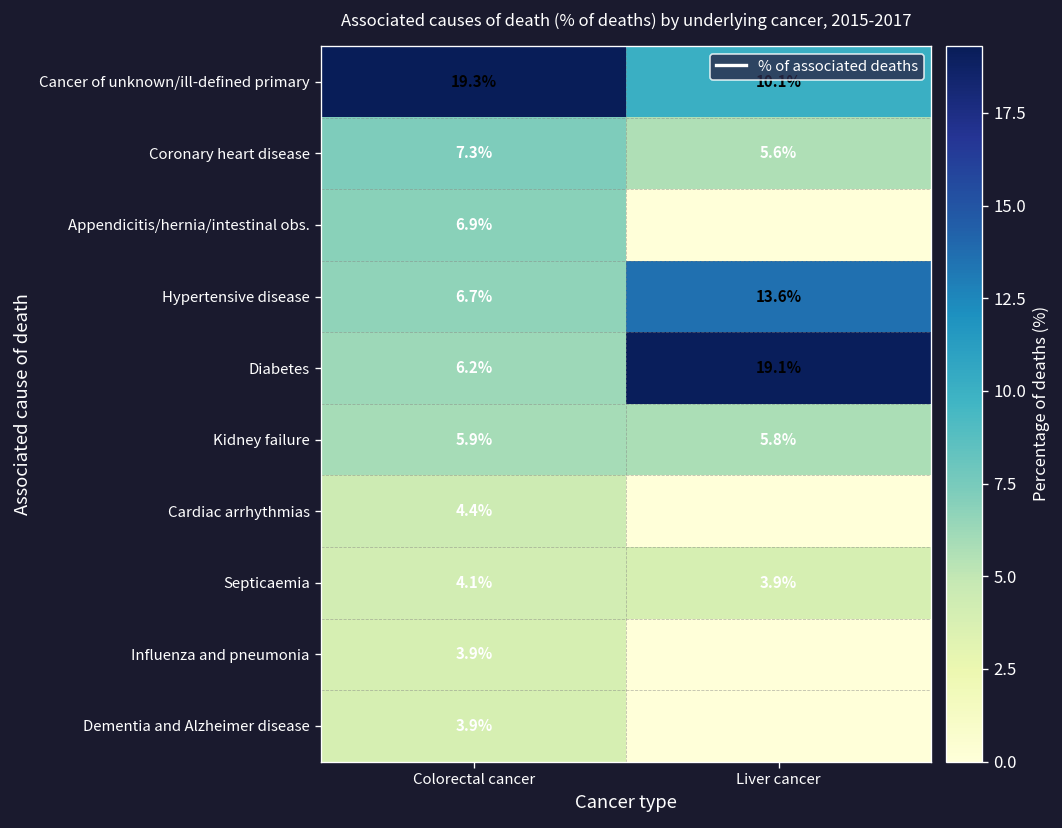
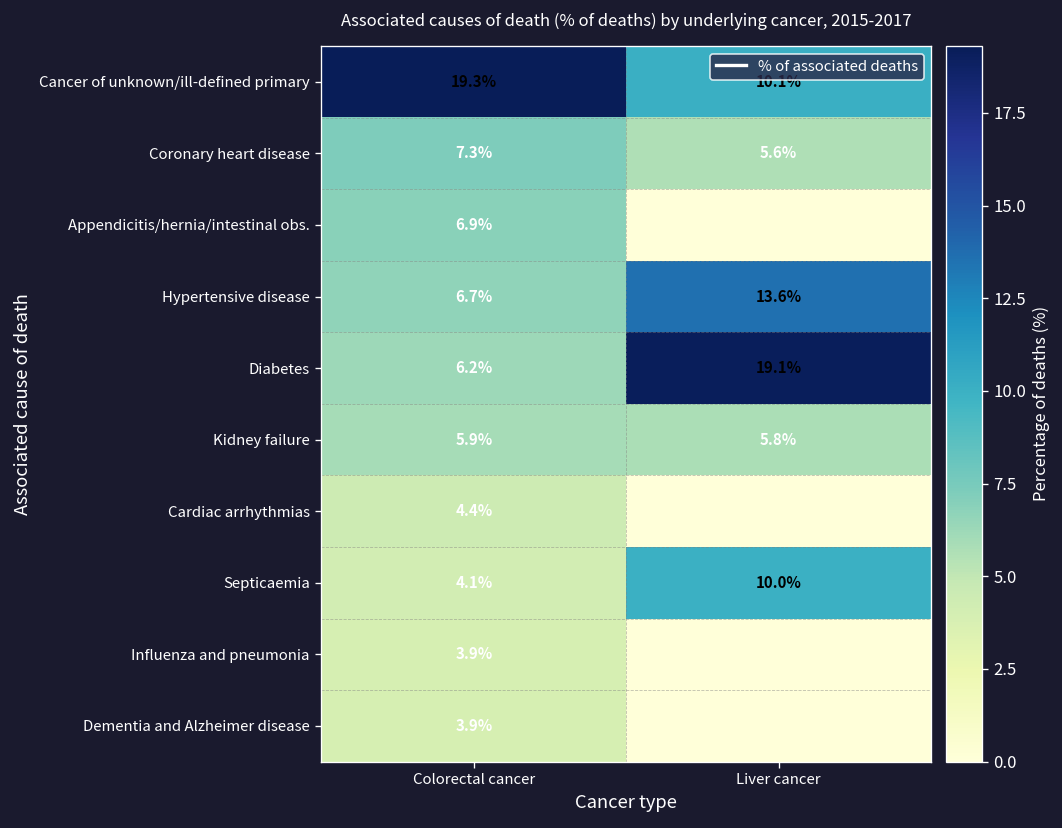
  {
    "Cancer of unknown/ill-defined primary": {
      "Colorectal cancer": "19.3%"
    },
    "Coronary heart disease": {
      "Colorectal cancer": "7.3%",
      "Liver cancer": "5.6%"
    },
    "Appendicitis/hernia/intestinal obs.": {
      "Colorectal cancer": "6.9%"
    },
    "Hypertensive disease": {
      "Colorectal cancer": "6.7%",
      "Liver cancer": "13.6%"
    },
    "Diabetes": {
      "Colorectal cancer": "6.2%",
      "Liver cancer": "19.1%"
    },
    "Kidney failure": {
      "Colorectal cancer": "5.9%",
      "Liver cancer": "5.8%"
    },
    "Cardiac arrhythmias": {
      "Colorectal cancer": "4.4%"
    },
    "Septicaemia": {
      "Colorectal cancer": "4.1%",
-     "Liver cancer": "3.9%"
+     "Liver cancer": "10.0%"
    },
    "Influenza and pneumonia": {
      "Colorectal cancer": "3.9%"
    },
    "Dementia and Alzheimer disease": {
      "Colorectal cancer": "3.9%"
    }
  }
